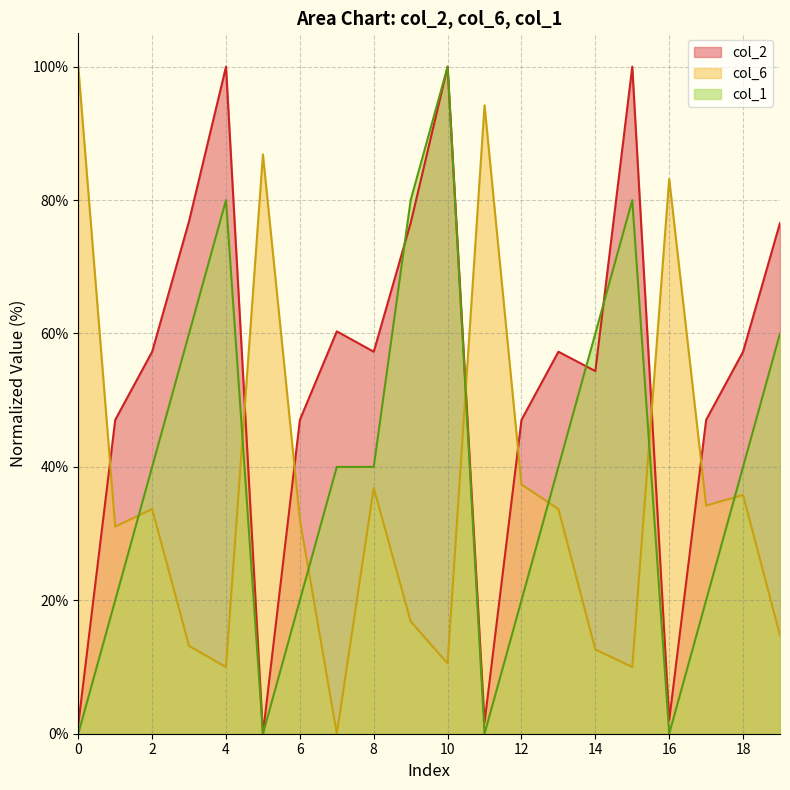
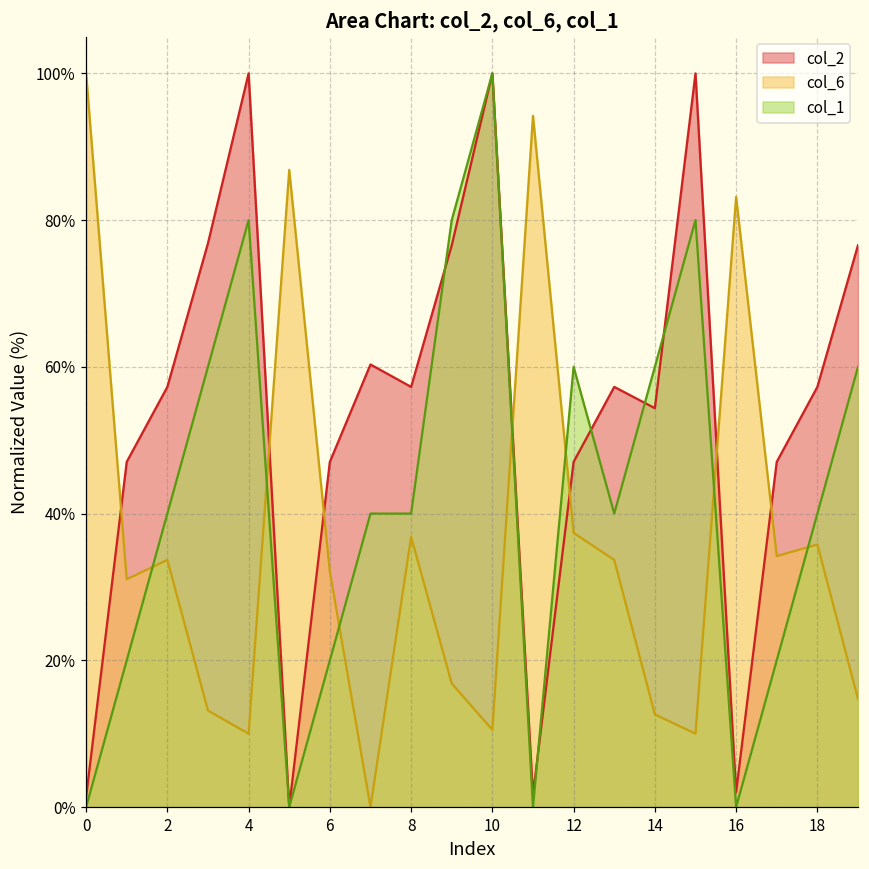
  {
    "col_2": {
      "0": "1%",
      "2": "57%",
      "4": "100%",
      "6": "47%",
      "8": "57%",
      "12": "47%",
      "14": "54%",
      "16": "2%",
      "18": "57%"
    },
    "col_6": {
      "0": "100%",
      "2": "34%",
      "4": "10%",
      "6": "32%",
      "8": "37%",
      "10": "11%",
      "12": "37%",
      "14": "13%",
      "16": "83%",
      "18": "36%"
    },
    "col_1": {
      "0": "0%",
      "2": "40%",
      "4": "80%",
      "6": "20%",
      "8": "40%",
-     "12": "20%",
+     "12": "60%",
      "14": "60%",
      "16": "0%",
      "18": "40%"
    }
  }
